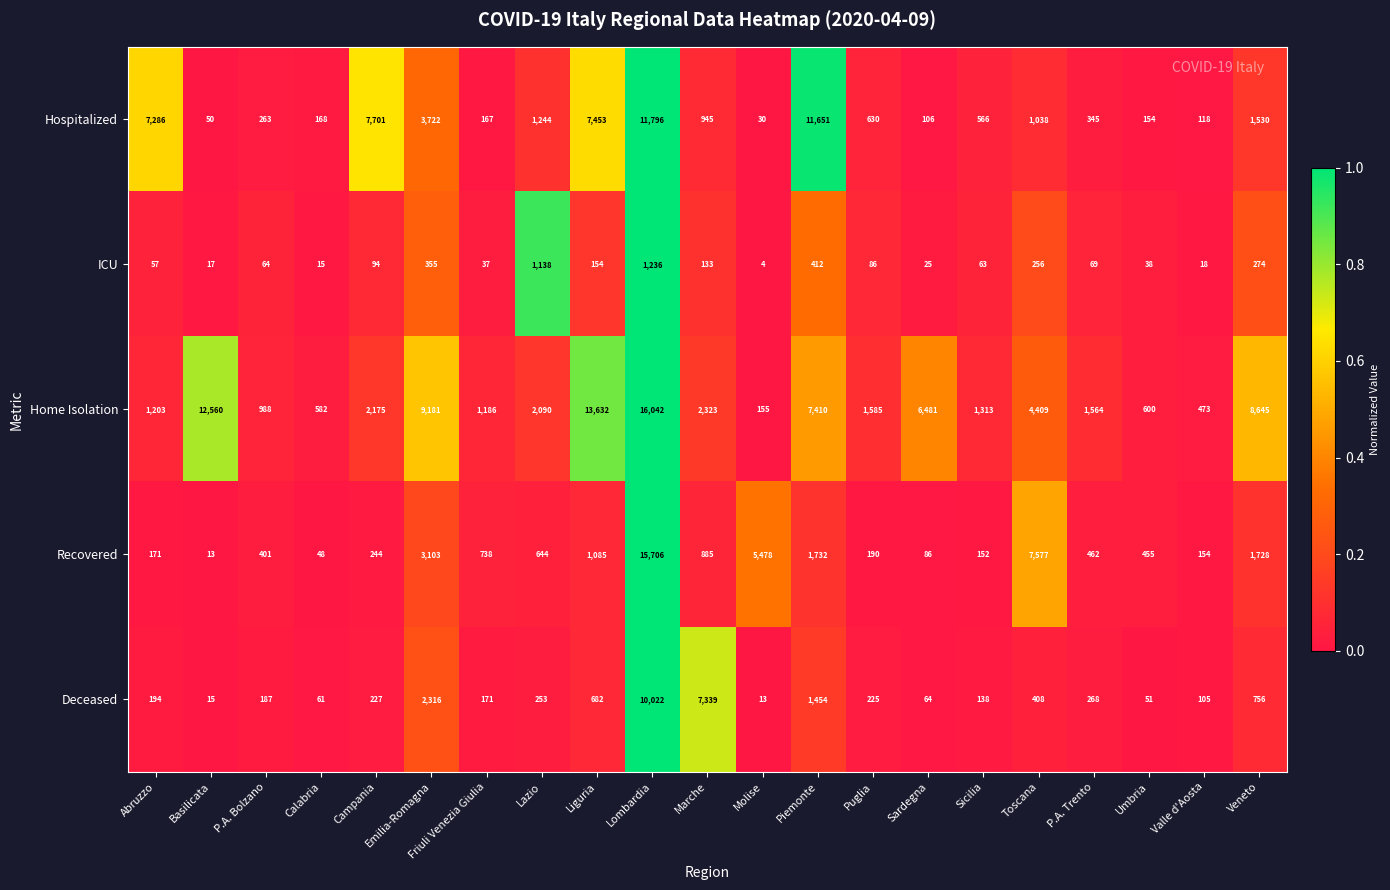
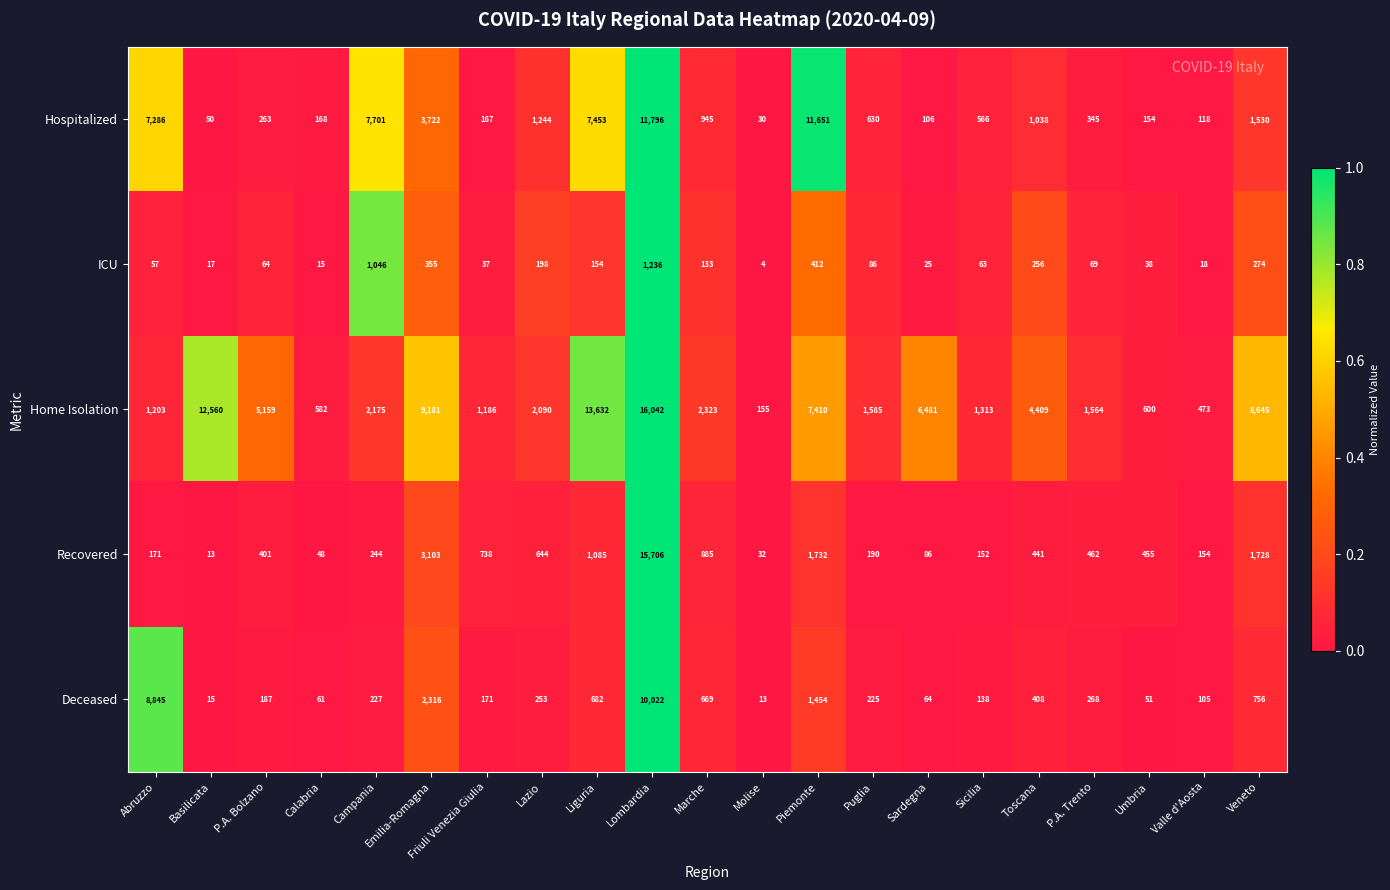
  {
    "Hospitalized": {
      "Abruzzo": "7,286",
      "Basilicata": "50",
      "P.A. Bolzano": "263",
      "Calabria": "168",
      "Campania": "7,701",
      "Emilia-Romagna": "3,722",
      "Friuli Venezia Giulia": "167",
      "Lazio": "1,244",
      "Liguria": "7,453",
      "Lombardia": "11,796",
      "Marche": "945",
      "Molise": "30",
      "Piemonte": "11,651",
      "Puglia": "630",
      "Sardegna": "106",
      "Sicilia": "566",
      "Toscana": "1,038",
      "P.A. Trento": "345",
      "Umbria": "154",
      "Veneto": "1,530"
    },
    "ICU": {
      "Abruzzo": "57",
      "Basilicata": "17",
      "P.A. Bolzano": "64",
      "Calabria": "15",
-     "Campania": "94",
+     "Campania": "1,046",
      "Emilia-Romagna": "355",
      "Friuli Venezia Giulia": "37",
-     "Lazio": "1,138",
+     "Lazio": "198",
      "Liguria": "154",
      "Lombardia": "1,236",
      "Marche": "133",
      "Molise": "4",
      "Piemonte": "412",
      "Puglia": "86",
      "Sardegna": "25",
      "Sicilia": "63",
      "Toscana": "256",
      "P.A. Trento": "69",
      "Umbria": "38",
      "Valle d'Aosta": "18",
      "Veneto": "274"
    },
    "Home Isolation": {
      "Abruzzo": "1,203",
      "Basilicata": "12,560",
-     "P.A. Bolzano": "988",
+     "P.A. Bolzano": "5,159",
      "Calabria": "582",
      "Campania": "2,175",
      "Emilia-Romagna": "9,181",
      "Friuli Venezia Giulia": "1,186",
      "Lazio": "2,090",
      "Liguria": "13,632",
      "Lombardia": "16,042",
      "Marche": "2,323",
      "Molise": "155",
      "Piemonte": "7,410",
      "Puglia": "1,585",
      "Sardegna": "6,481",
      "Sicilia": "1,313",
      "Toscana": "4,409",
      "P.A. Trento": "1,564",
      "Umbria": "600",
      "Valle d'Aosta": "473",
      "Veneto": "8,645"
    },
    "Recovered": {
      "Abruzzo": "171",
      "Basilicata": "13",
      "P.A. Bolzano": "401",
      "Calabria": "48",
      "Campania": "244",
      "Emilia-Romagna": "3,103",
      "Friuli Venezia Giulia": "738",
      "Lazio": "644",
      "Liguria": "1,085",
      "Lombardia": "15,706",
      "Marche": "885",
-     "Molise": "5,478",
+     "Molise": "32",
      "Piemonte": "1,732",
      "Puglia": "190",
      "Sardegna": "86",
      "Sicilia": "152",
-     "Toscana": "7,577",
+     "Toscana": "441",
      "P.A. Trento": "462",
      "Umbria": "455",
      "Valle d'Aosta": "154",
      "Veneto": "1,728"
    },
    "Deceased": {
-     "Abruzzo": "194",
+     "Abruzzo": "8,845",
      "Basilicata": "15",
      "P.A. Bolzano": "187",
      "Calabria": "61",
      "Campania": "227",
      "Emilia-Romagna": "2,316",
      "Friuli Venezia Giulia": "171",
      "Lazio": "253",
      "Liguria": "682",
      "Lombardia": "10,022",
-     "Marche": "7,339",
+     "Marche": "669",
      "Molise": "13",
      "Piemonte": "1,454",
      "Puglia": "225",
      "Sardegna": "64",
      "Sicilia": "138",
      "Toscana": "408",
      "P.A. Trento": "268",
      "Umbria": "51",
      "Valle d'Aosta": "105",
      "Veneto": "756"
    }
  }
